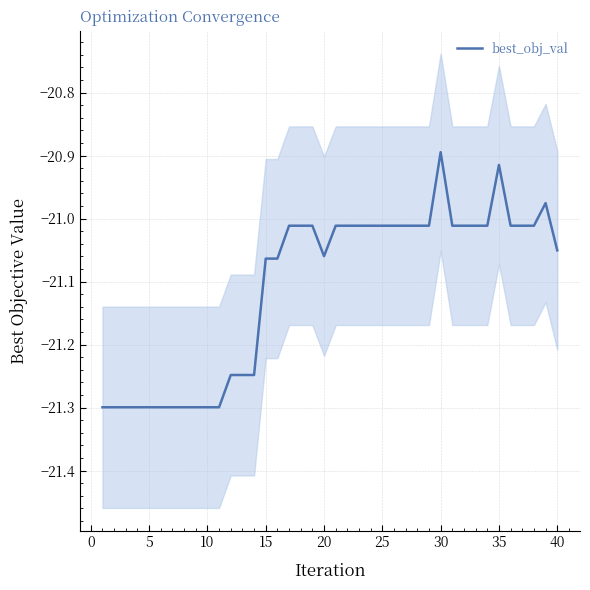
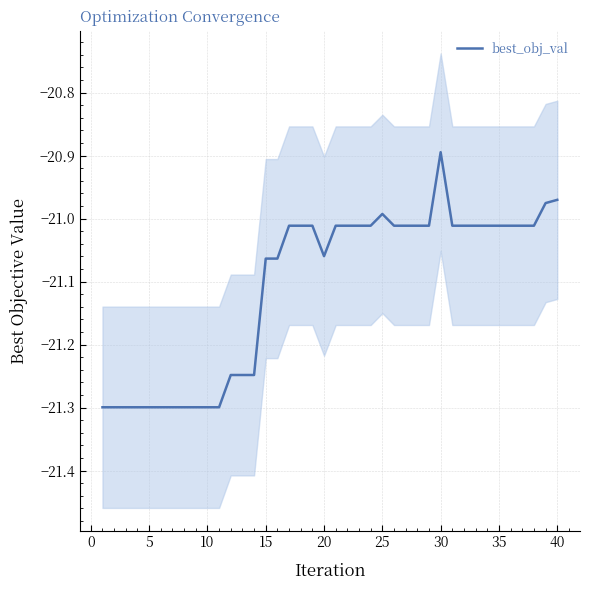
  {
    "best_obj_val": {
      "5": -21.30,
      "10": -21.30,
      "15": -21.06,
      "20": -21.06,
-     "25": -21.01,
+     "25": -20.99,
      "30": -20.89,
-     "35": -20.91,
-     "40": -21.05
+     "35": -21.01,
+     "40": -20.97
    }
  }
